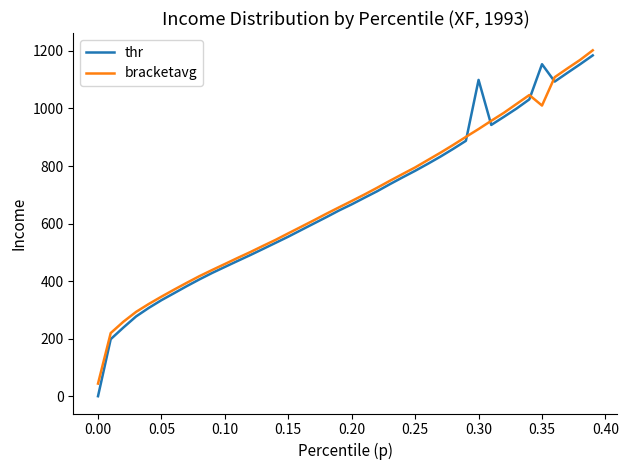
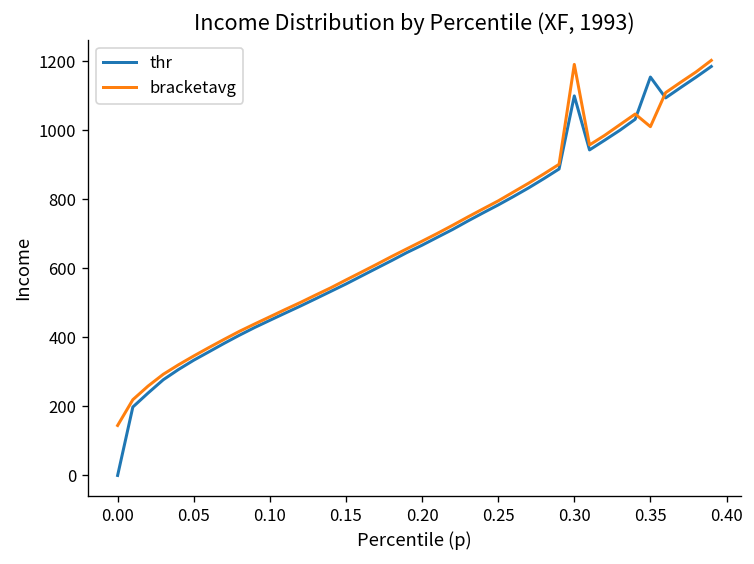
  {
    "thr": {
      "0.00": 0,
      "0.05": 330,
      "0.10": 450,
      "0.15": 550,
      "0.20": 670,
      "0.25": 780,
      "0.30": 1100,
      "0.35": 1150
    },
    "bracketavg": {
-     "0.00": 40,
+     "0.00": 140,
      "0.05": 350,
      "0.10": 460,
      "0.15": 570,
      "0.20": 680,
      "0.25": 800,
-     "0.30": 930,
+     "0.30": 1190,
      "0.35": 1010
    }
  }
